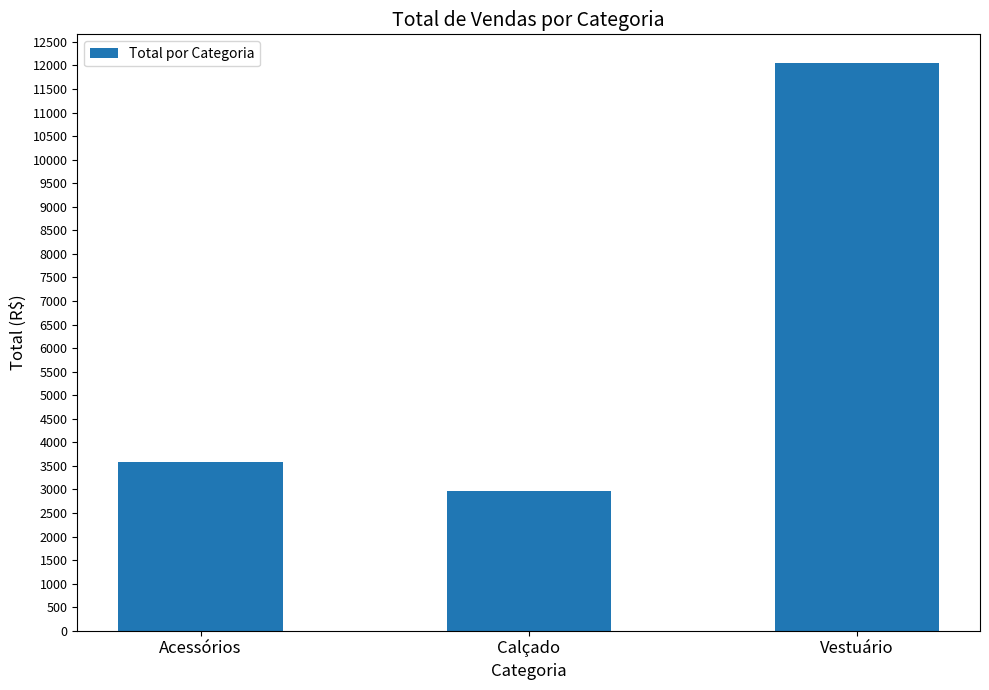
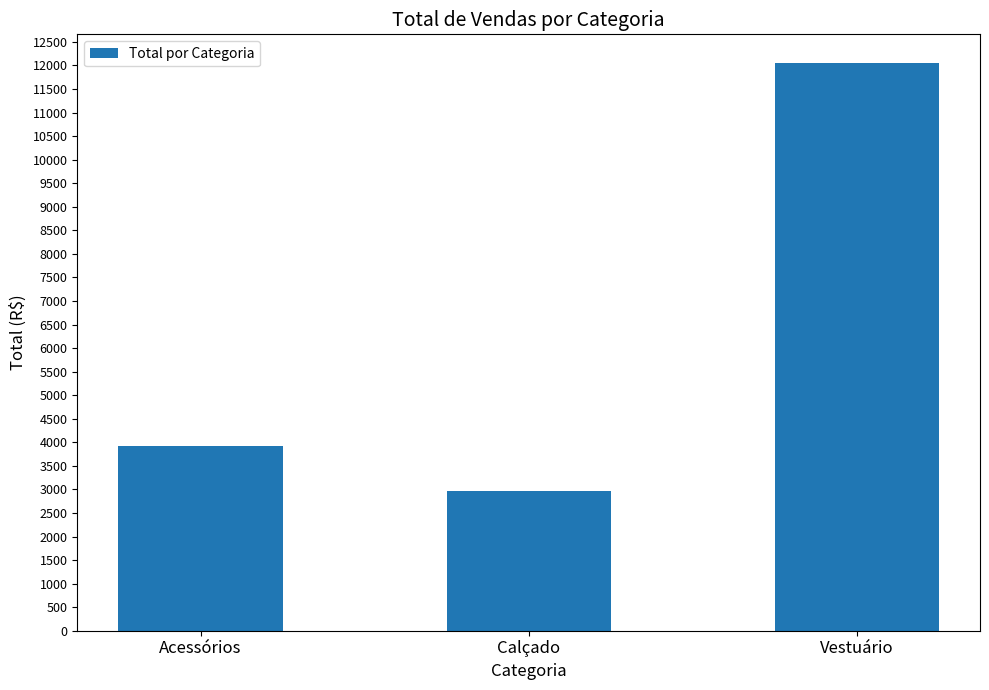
  {
-   "Acessórios": 3600,
+   "Acessórios": 3900,
    "Calçado": 3000,
    "Vestuário": 12100
  }
